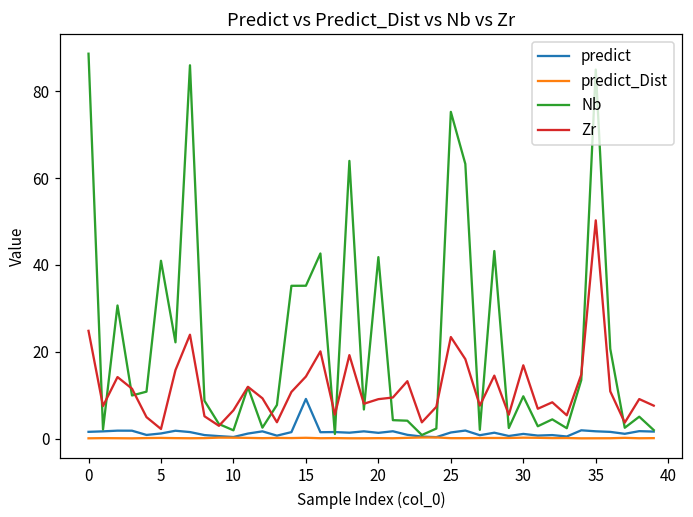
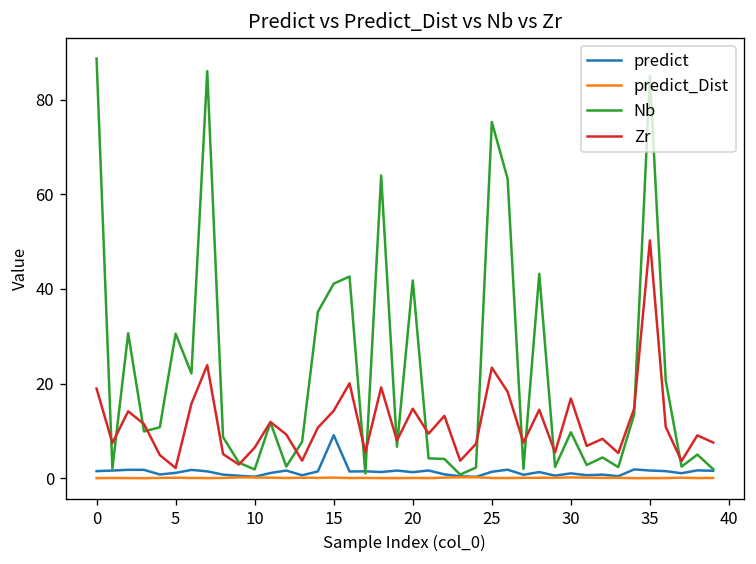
  {
    "predict": {
      "0": 2,
      "5": 1,
      "15": 9,
      "20": 1,
      "25": 1,
      "30": 1,
      "35": 2
    },
    "predict_Dist": {
      "0": 0,
      "5": 0,
      "15": 0,
      "20": 0,
      "25": 0,
      "30": 0,
      "35": 0
    },
    "Nb": {
      "0": 89,
-     "5": 41,
+     "5": 31,
      "10": 2,
-     "15": 35,
+     "15": 41,
      "20": 42,
      "25": 75,
      "30": 10
    },
    "Zr": {
-     "0": 25,
+     "0": 19,
      "5": 2,
      "10": 7,
      "15": 14,
-     "20": 9,
+     "20": 15,
      "25": 23,
      "30": 17,
      "35": 50
    }
  }
